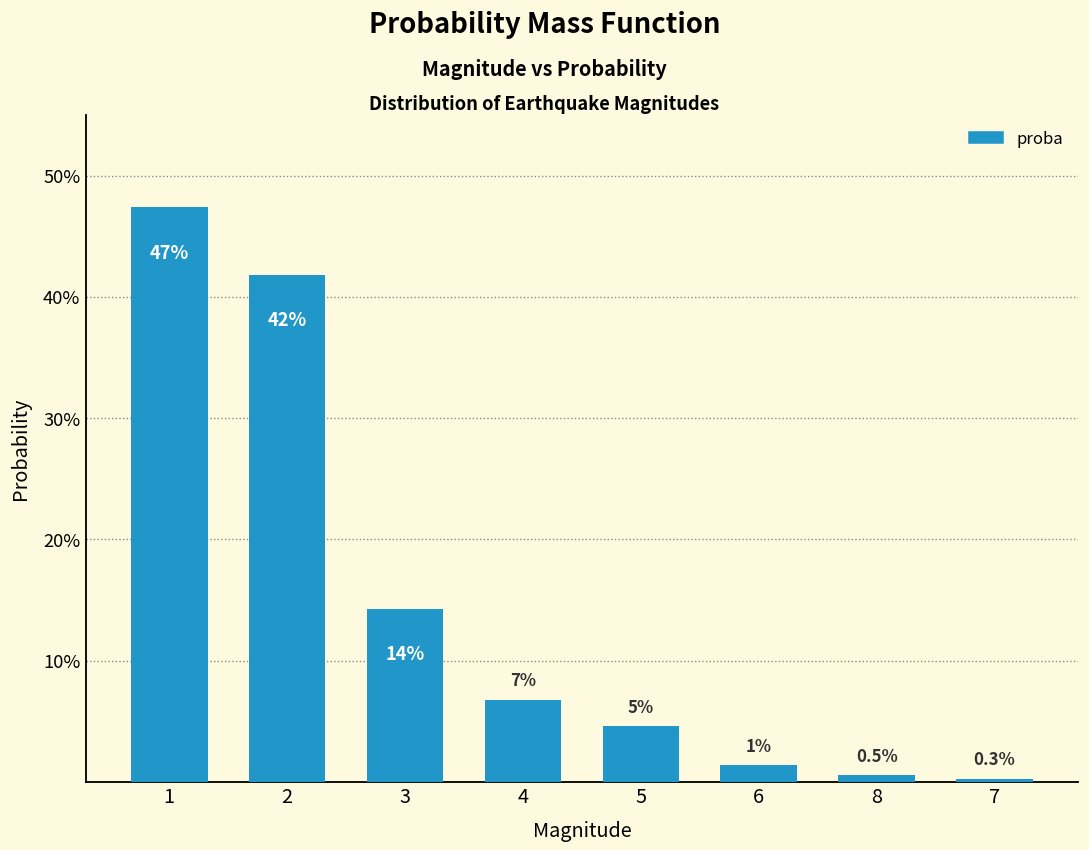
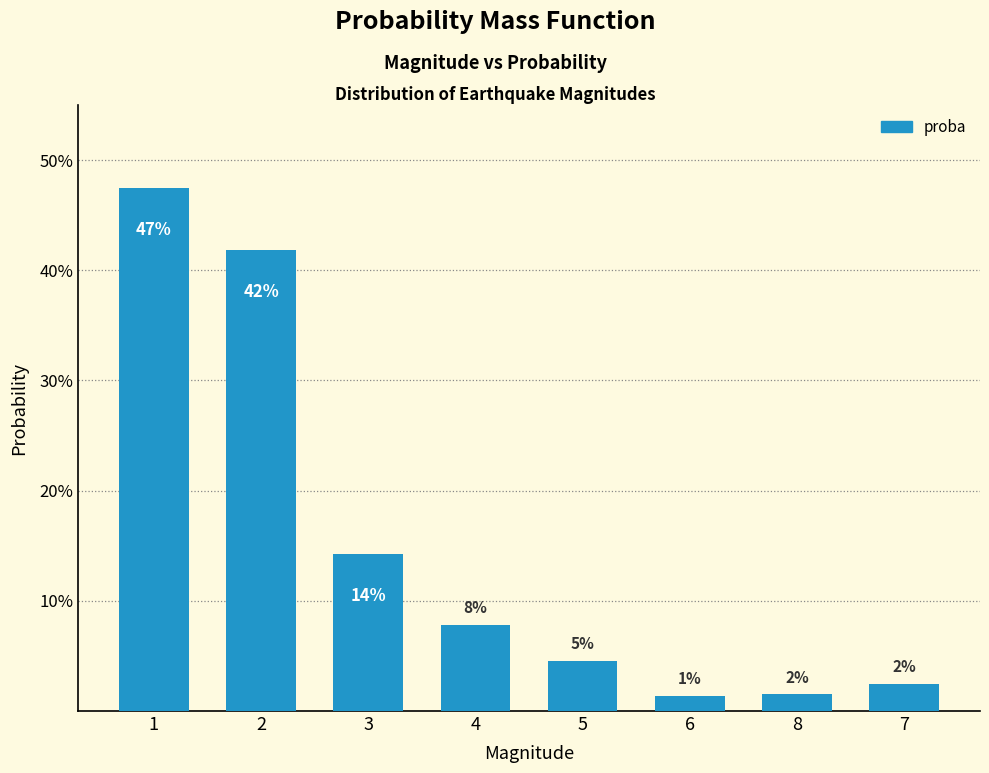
  {
    "1": "47%",
    "2": "42%",
    "3": "14%",
-   "4": "7%",
+   "4": "8%",
    "5": "5%",
    "6": "1%",
-   "8": "0.5%",
-   "7": "0.3%"
+   "8": "2%",
+   "7": "2%"
  }
